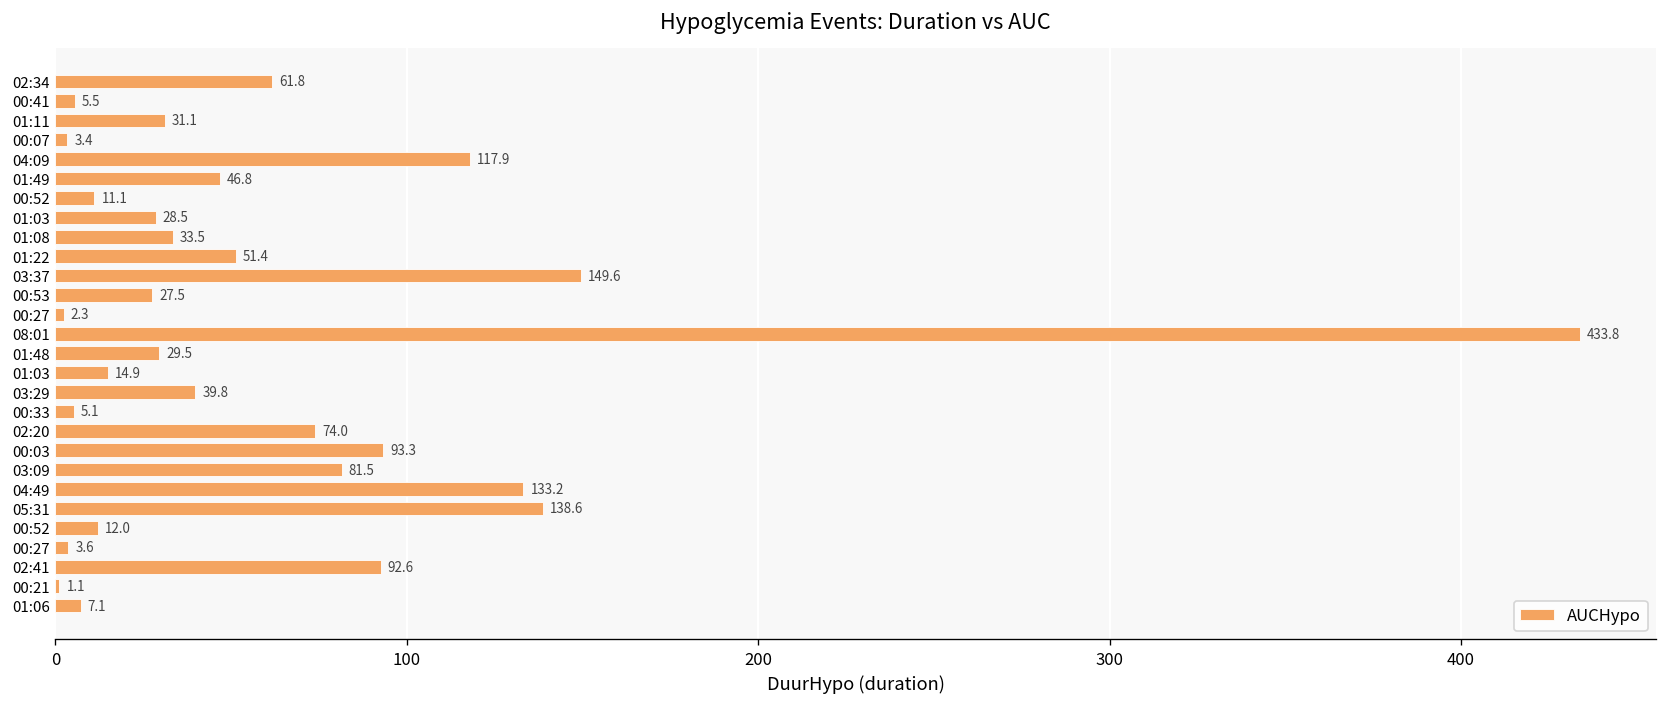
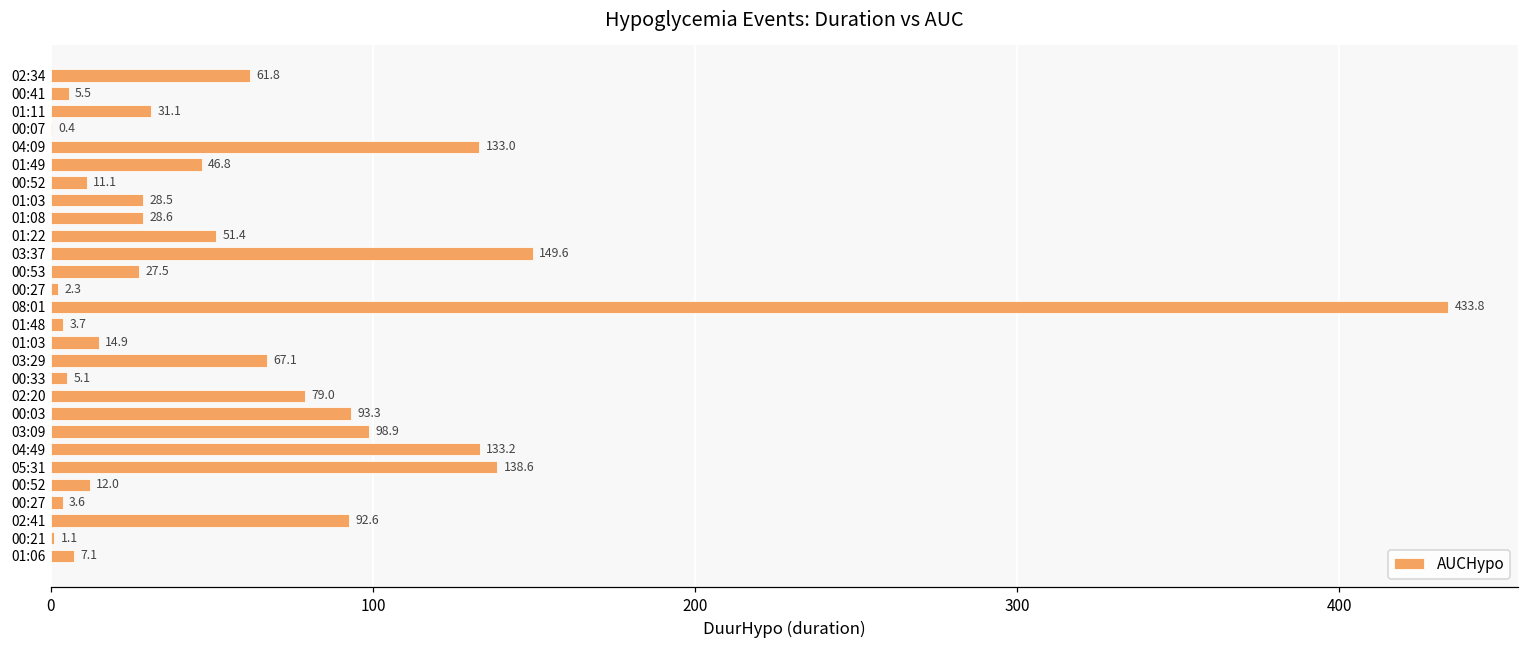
  {
    "02:34": 61.8,
    "00:41": 5.5,
    "01:11": 31.1,
-   "00:07": 3.4,
-   "04:09": 117.9,
+   "00:07": 0.4,
+   "04:09": 133.0,
    "01:49": 46.8,
-   "01:08": 33.5,
+   "01:08": 28.6,
    "01:22": 51.4,
    "03:37": 149.6,
    "00:53": 27.5,
    "08:01": 433.8,
-   "01:48": 29.5,
-   "03:29": 39.8,
+   "01:48": 3.7,
+   "03:29": 67.1,
    "00:33": 5.1,
-   "02:20": 74.0,
+   "02:20": 79.0,
    "00:03": 93.3,
-   "03:09": 81.5,
+   "03:09": 98.9,
    "04:49": 133.2,
    "05:31": 138.6,
    "02:41": 92.6,
    "00:21": 1.1,
    "01:06": 7.1
  }
